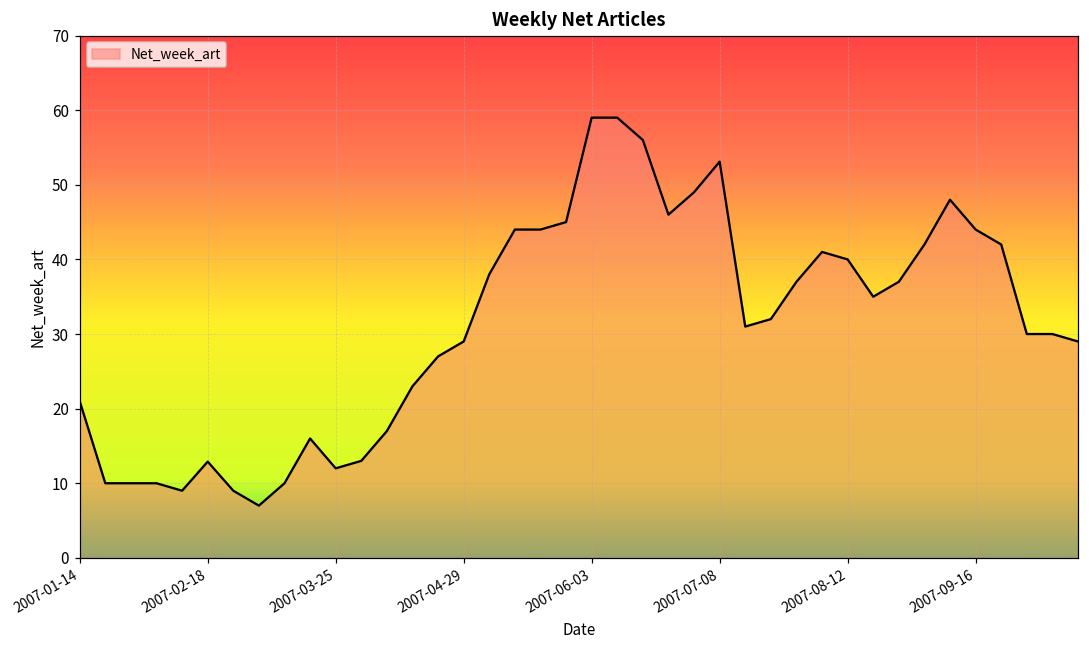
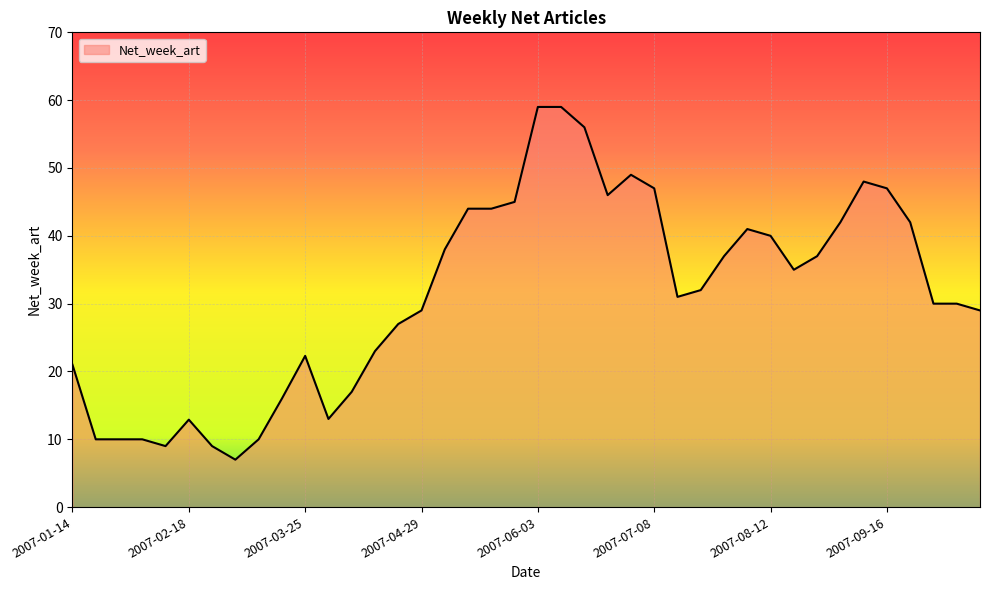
  {
    "2007-01-14": 21,
    "2007-02-18": 13,
-   "2007-03-25": 12,
+   "2007-03-25": 22,
    "2007-04-29": 29,
    "2007-06-03": 59,
-   "2007-07-08": 53,
+   "2007-07-08": 47,
    "2007-08-12": 40,
-   "2007-09-16": 44
+   "2007-09-16": 47
  }
